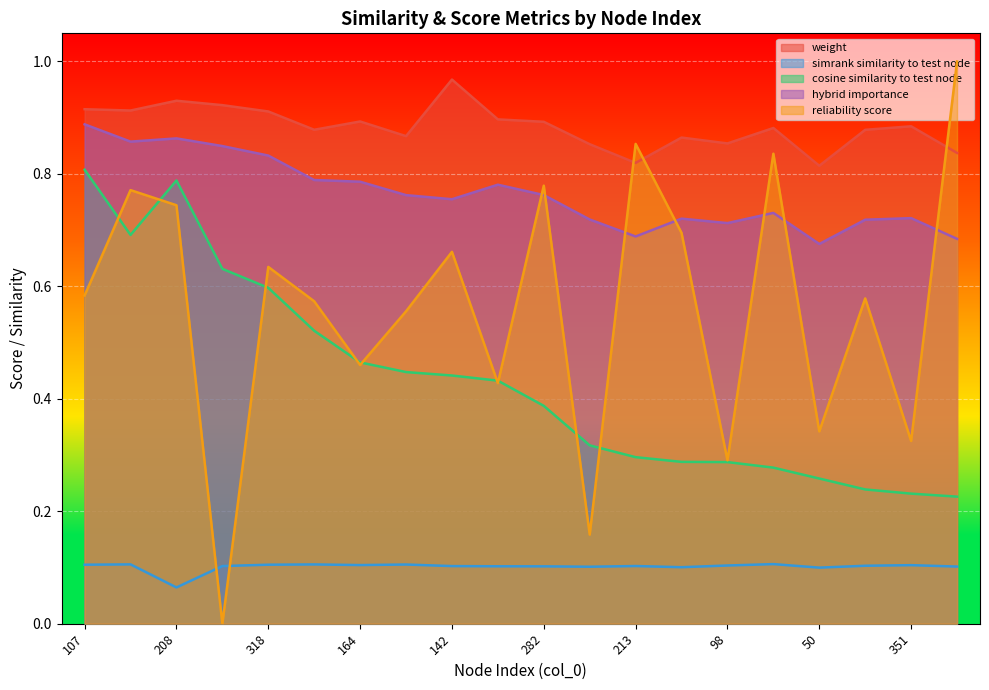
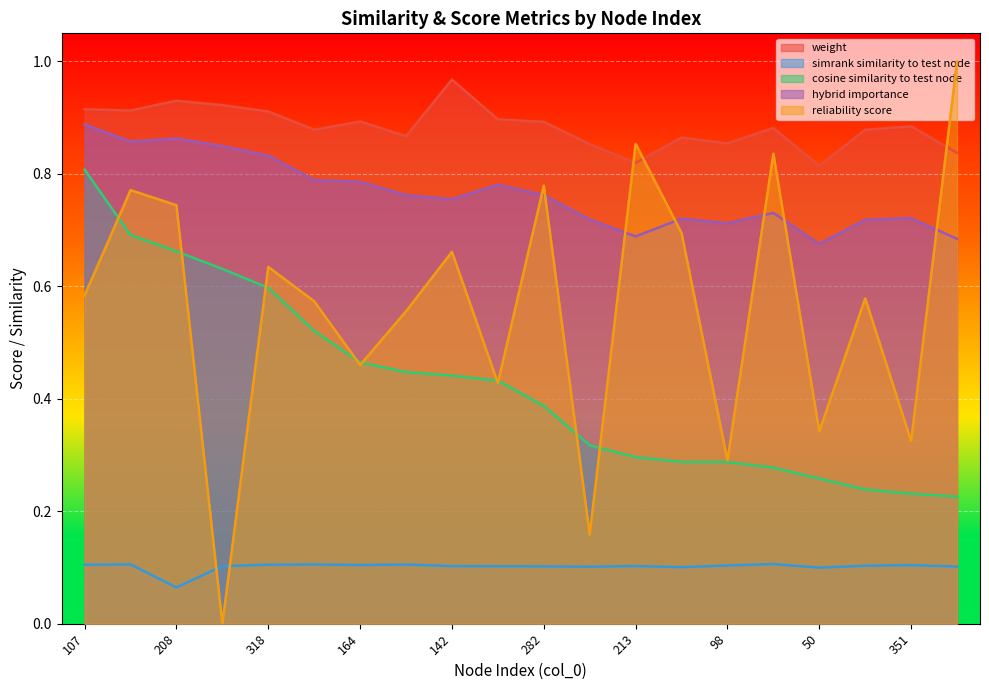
  {
    "weight": {
      "107": 0.92,
      "208": 0.93,
      "318": 0.91,
      "164": 0.89,
      "142": 0.97,
      "282": 0.89,
      "213": 0.82,
      "98": 0.85,
      "50": 0.81,
      "351": 0.88
    },
    "simrank similarity to test node": {
      "107": 0.10,
      "208": 0.06,
      "318": 0.10,
      "164": 0.10,
      "142": 0.10,
      "282": 0.10,
      "213": 0.10,
      "98": 0.10,
      "50": 0.10,
      "351": 0.10
    },
    "cosine similarity to test node": {
      "107": 0.81,
-     "208": 0.79,
+     "208": 0.66,
      "318": 0.60,
      "164": 0.46,
      "142": 0.44,
      "282": 0.39,
      "213": 0.30,
      "50": 0.26,
      "351": 0.23
    },
    "hybrid importance": {
      "107": 0.89,
      "208": 0.86,
      "318": 0.83,
      "164": 0.79,
      "142": 0.75,
      "282": 0.76,
      "213": 0.69,
      "98": 0.71,
      "50": 0.68,
      "351": 0.72
    },
    "reliability score": {
      "107": 0.58,
      "208": 0.74,
      "318": 0.63,
      "164": 0.46,
      "142": 0.66,
      "282": 0.78,
      "213": 0.85,
      "50": 0.34,
      "351": 0.32
    }
  }
